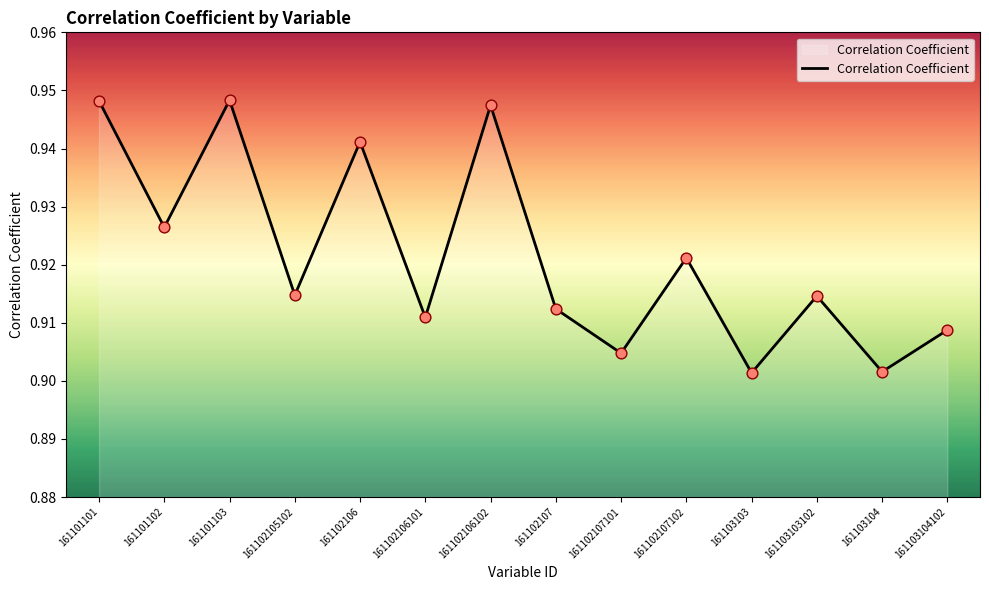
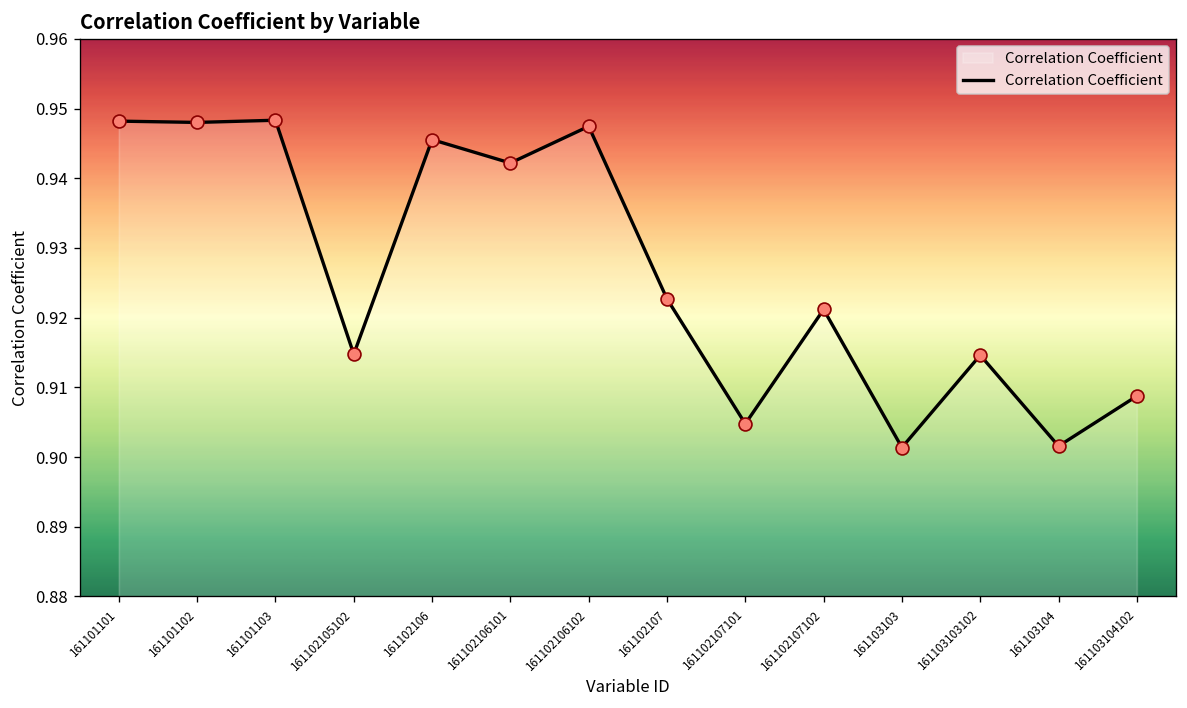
  {
    "161101101": 0.948,
-   "161101102": 0.926,
+   "161101102": 0.948,
    "161101103": 0.948,
    "161102105102": 0.915,
-   "161102106": 0.941,
-   "161102106101": 0.911,
+   "161102106": 0.946,
+   "161102106101": 0.942,
    "161102106102": 0.947,
-   "161102107": 0.912,
+   "161102107": 0.923,
    "161102107101": 0.905,
    "161102107102": 0.921,
    "161103103": 0.901,
    "161103103102": 0.915,
    "161103104": 0.902,
    "161103104102": 0.909
  }
